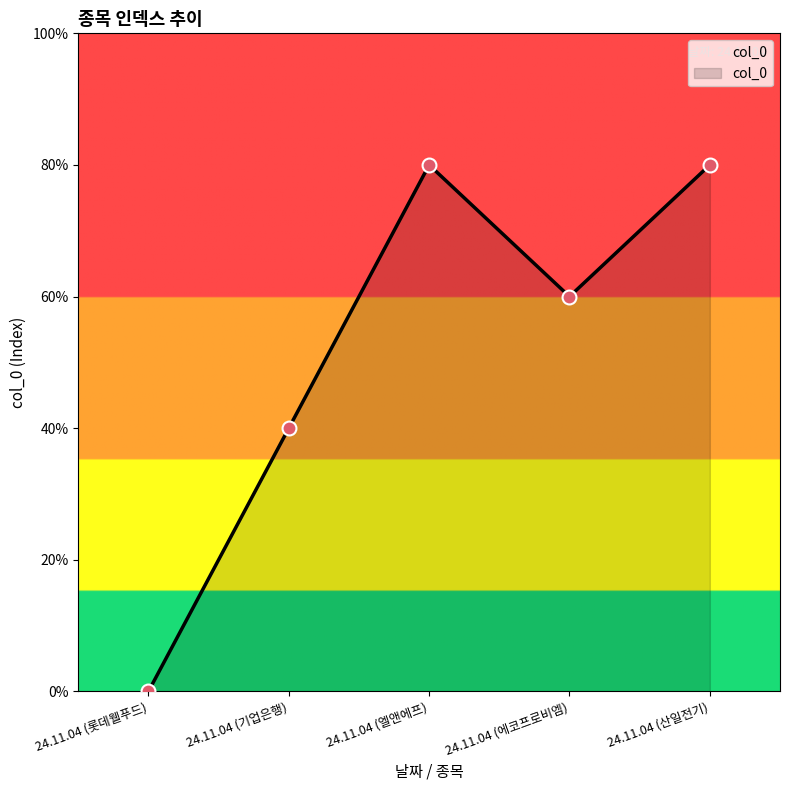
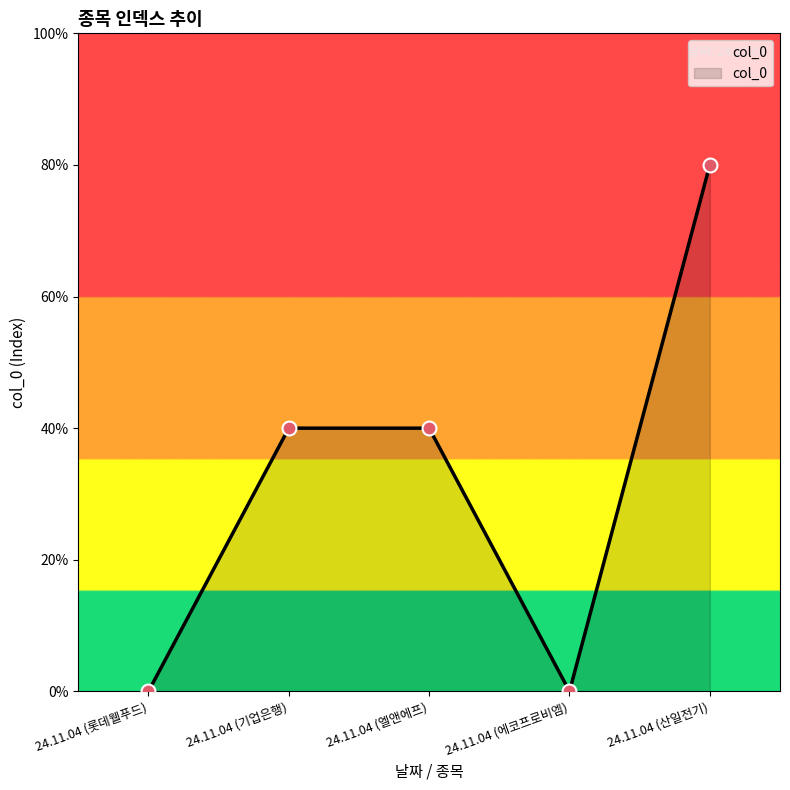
  {
    "24.11.04 (롯데웰푸드)": "0%",
    "24.11.04 (기업은행)": "40%",
-   "24.11.04 (엘앤에프)": "80%",
-   "24.11.04 (에코프로비엠)": "60%",
+   "24.11.04 (엘앤에프)": "40%",
+   "24.11.04 (에코프로비엠)": "0%",
    "24.11.04 (산일전기)": "80%"
  }
